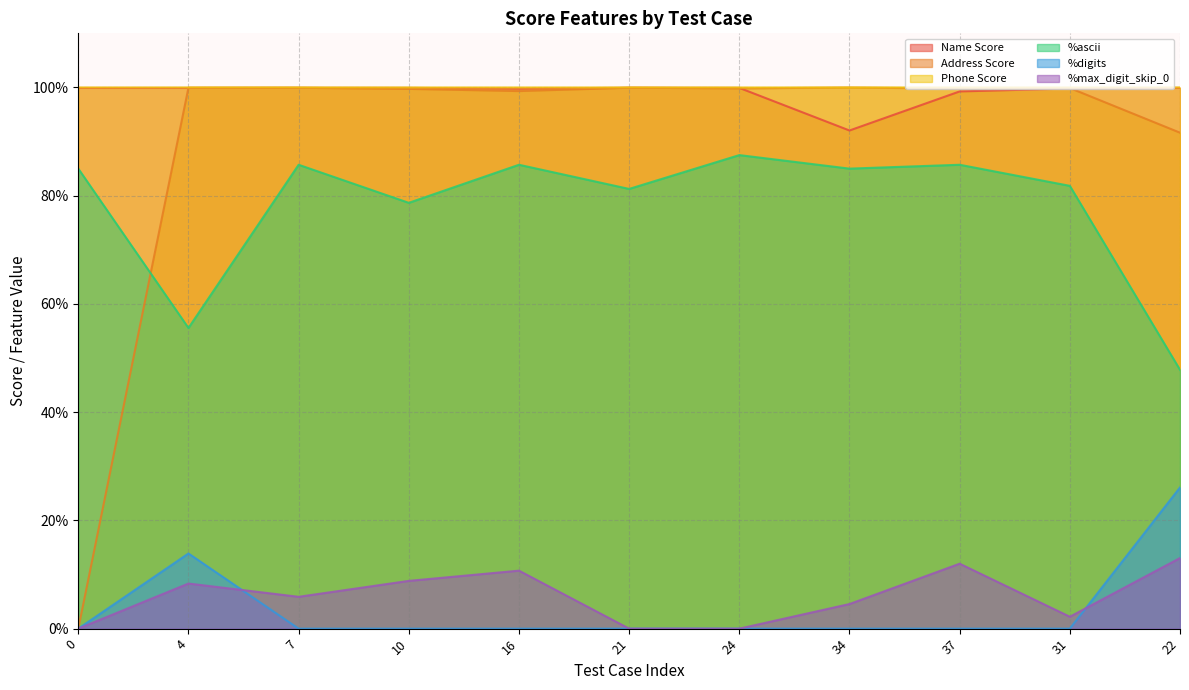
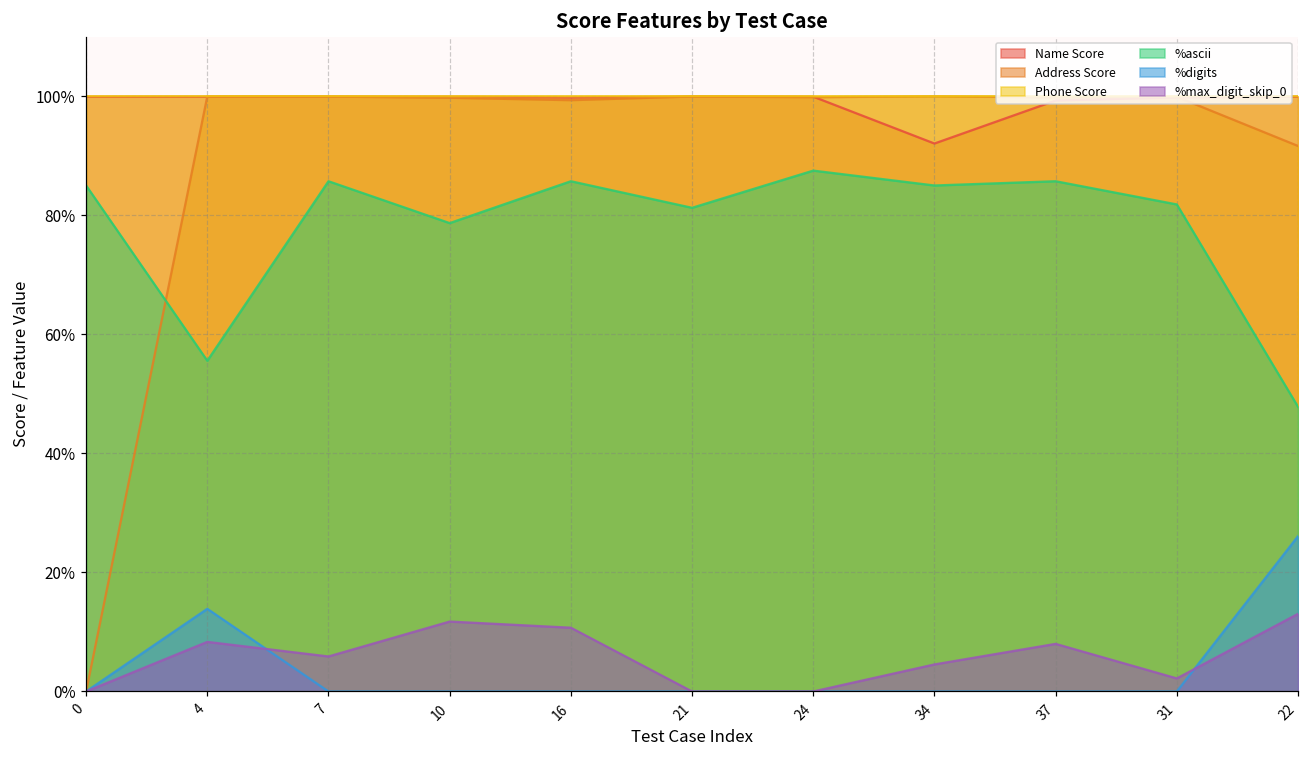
  {
    "%ascii": {
      "0": "85%",
      "4": "56%",
      "7": "86%",
      "10": "79%",
      "16": "86%",
      "21": "81%",
      "24": "88%",
      "34": "85%",
      "37": "86%",
      "31": "82%",
      "22": "48%"
    },
    "%digits": {
      "4": "14%",
      "7": "0%",
      "10": "0%",
      "16": "0%",
      "34": "0%",
      "37": "0%",
      "31": "0%",
      "22": "26%"
    },
    "%max_digit_skip_0": {
      "4": "8%",
      "7": "6%",
-     "10": "9%",
+     "10": "12%",
      "16": "11%",
      "34": "5%",
-     "37": "12%",
+     "37": "8%",
      "31": "2%",
      "22": "13%"
    }
  }
